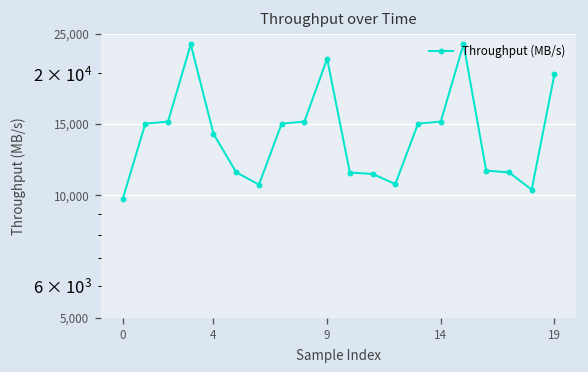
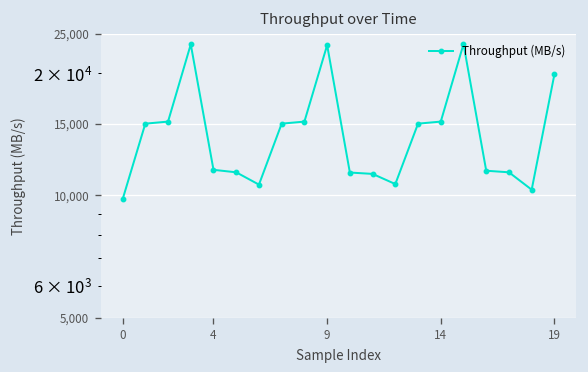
  {
    "0": "9,800",
-   "4": "14,200",
-   "9": "22,000",
+   "4": "11,600",
+   "9": "23,000",
    "14": "15,000",
    "19": "20,000"
  }
